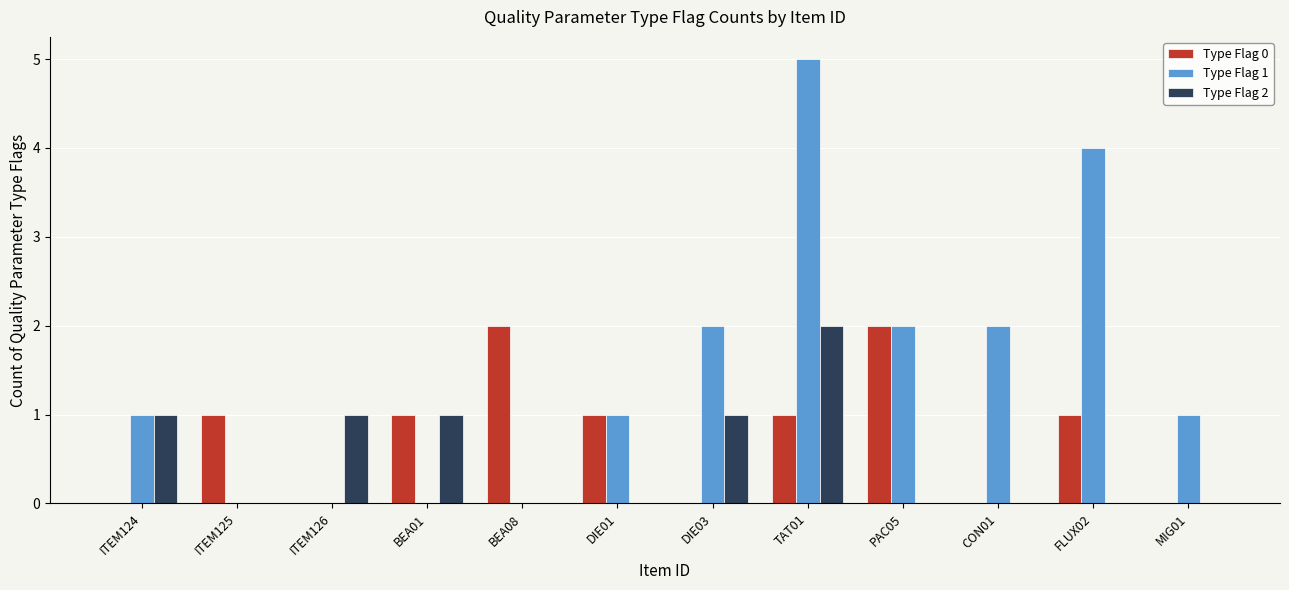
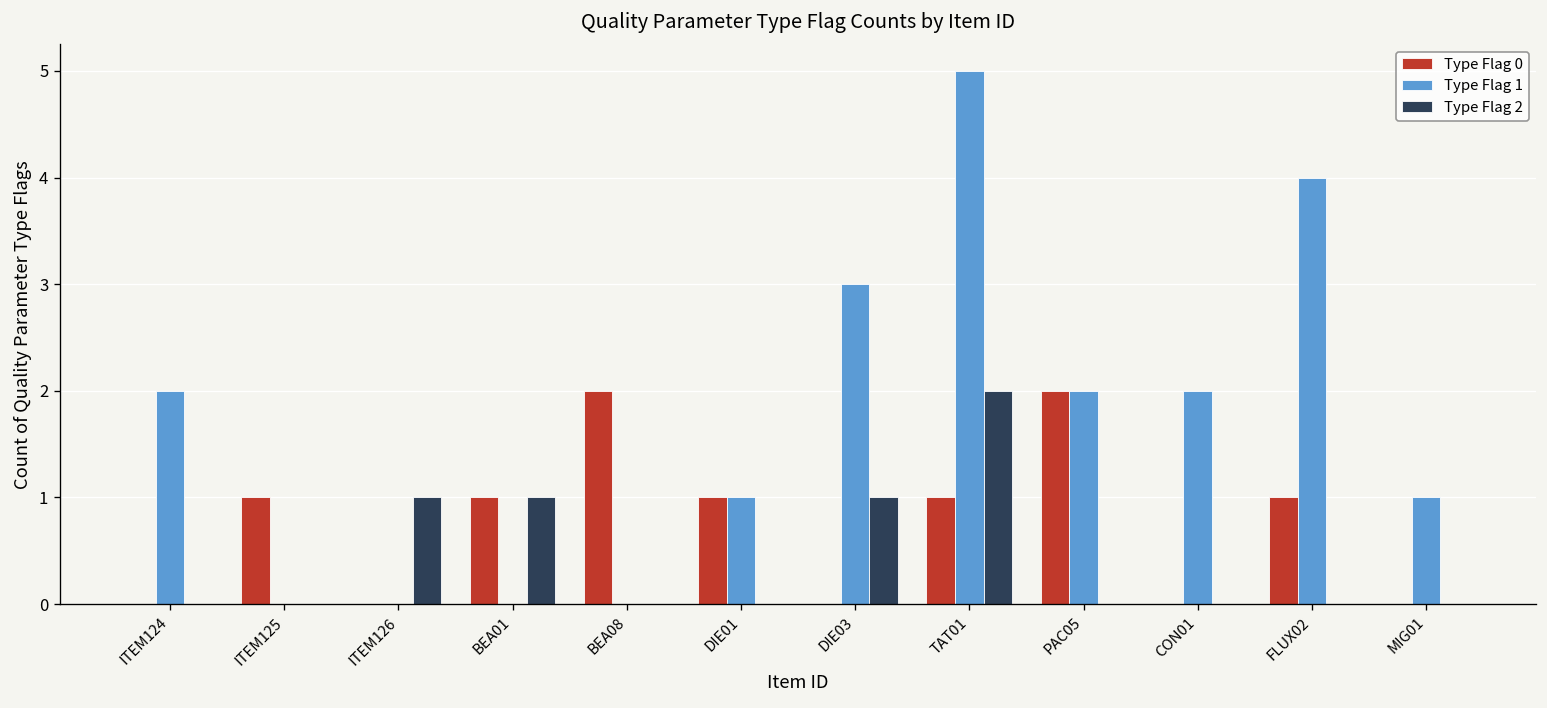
  {
    "Type Flag 0": {
      "ITEM124": 0,
      "ITEM125": 1,
      "ITEM126": 0,
      "BEA01": 1,
      "BEA08": 2,
      "DIE01": 1,
      "DIE03": 0,
      "TAT01": 1,
      "PAC05": 2,
      "CON01": 0,
      "FLUX02": 1,
      "MIG01": 0
    },
    "Type Flag 1": {
-     "ITEM124": 1,
+     "ITEM124": 2,
      "ITEM125": 0,
      "ITEM126": 0,
      "BEA01": 0,
      "BEA08": 0,
      "DIE01": 1,
-     "DIE03": 2,
+     "DIE03": 3,
      "TAT01": 5,
      "PAC05": 2,
      "CON01": 2,
      "FLUX02": 4,
      "MIG01": 1
    },
    "Type Flag 2": {
-     "ITEM124": 1,
+     "ITEM124": 0,
      "ITEM125": 0,
      "ITEM126": 1,
      "BEA01": 1,
      "BEA08": 0,
      "DIE01": 0,
      "DIE03": 1,
      "TAT01": 2,
      "PAC05": 0,
      "CON01": 0,
      "FLUX02": 0,
      "MIG01": 0
    }
  }
